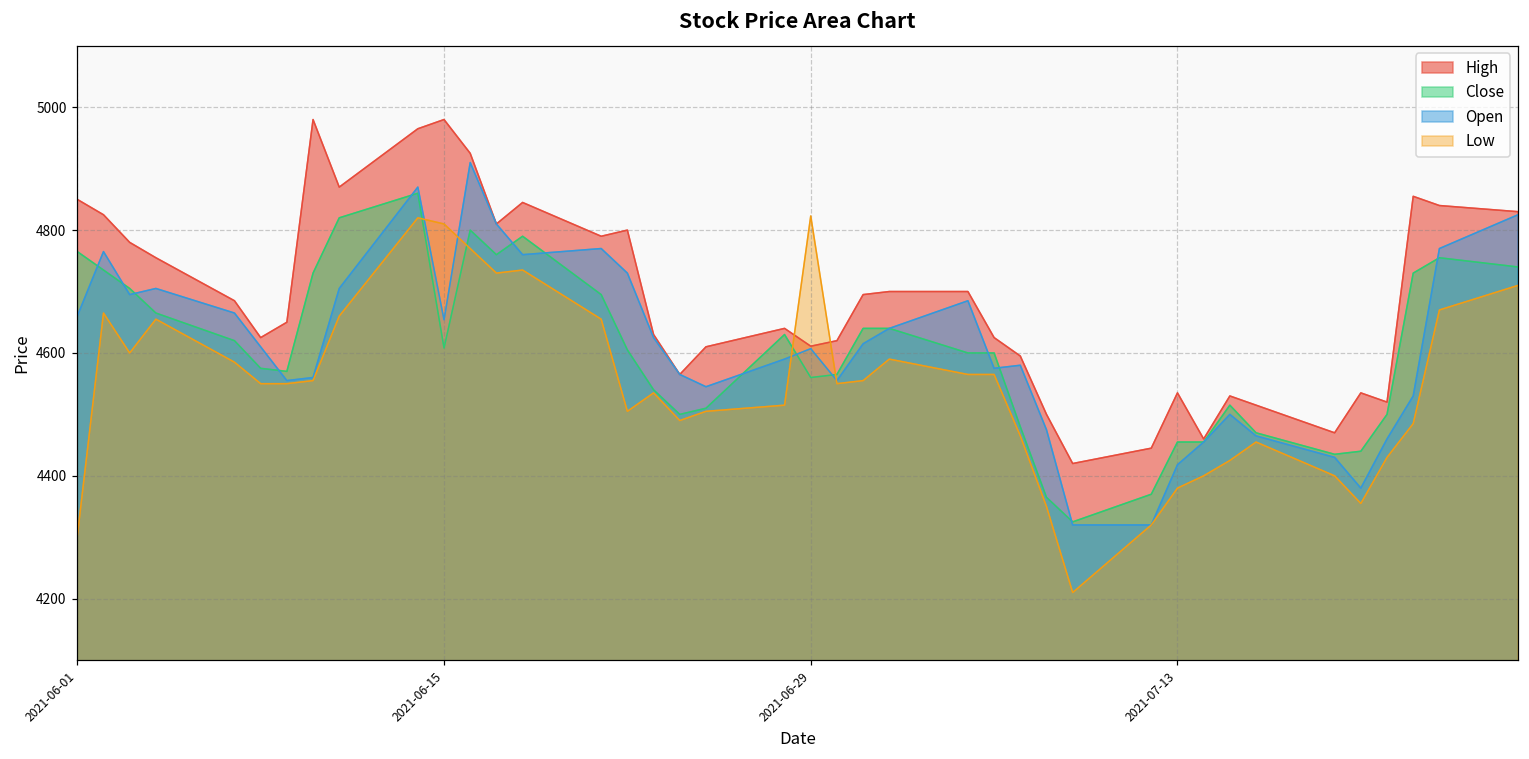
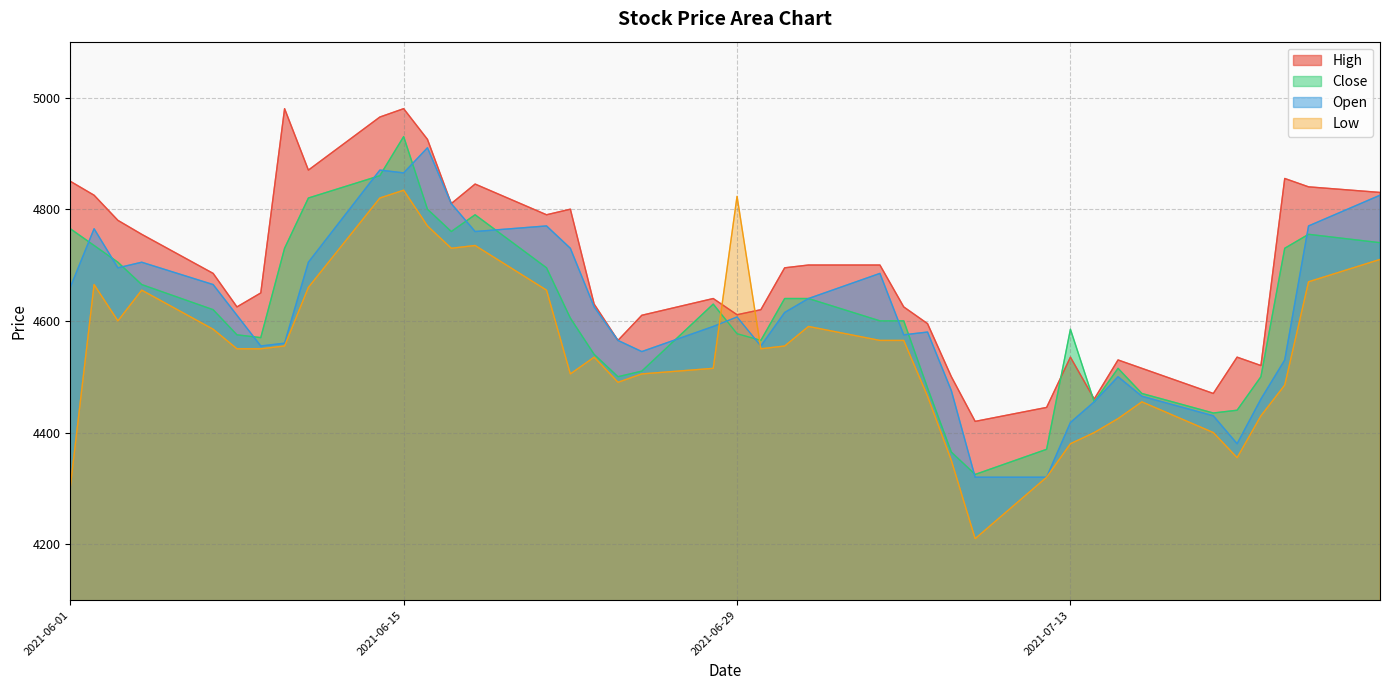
  {
    "High": {
      "2021-06-01": 4850,
      "2021-06-15": 4980,
      "2021-07-13": 4540
    },
    "Close": {
      "2021-06-01": 4770,
-     "2021-06-15": 4610,
-     "2021-06-29": 4560,
-     "2021-07-13": 4460
+     "2021-06-15": 4930,
+     "2021-06-29": 4580,
+     "2021-07-13": 4590
    },
    "Open": {
      "2021-06-01": 4660,
-     "2021-06-15": 4650,
+     "2021-06-15": 4870,
      "2021-07-13": 4420
    },
    "Low": {
      "2021-06-01": 4300,
-     "2021-06-15": 4810,
+     "2021-06-15": 4830,
      "2021-06-29": 4820,
      "2021-07-13": 4380
    }
  }
